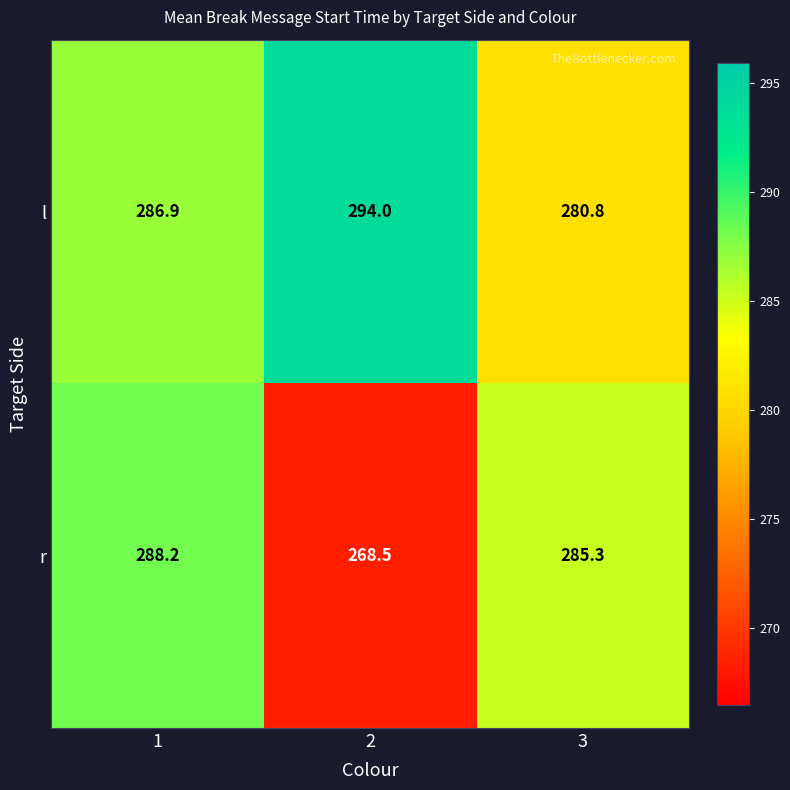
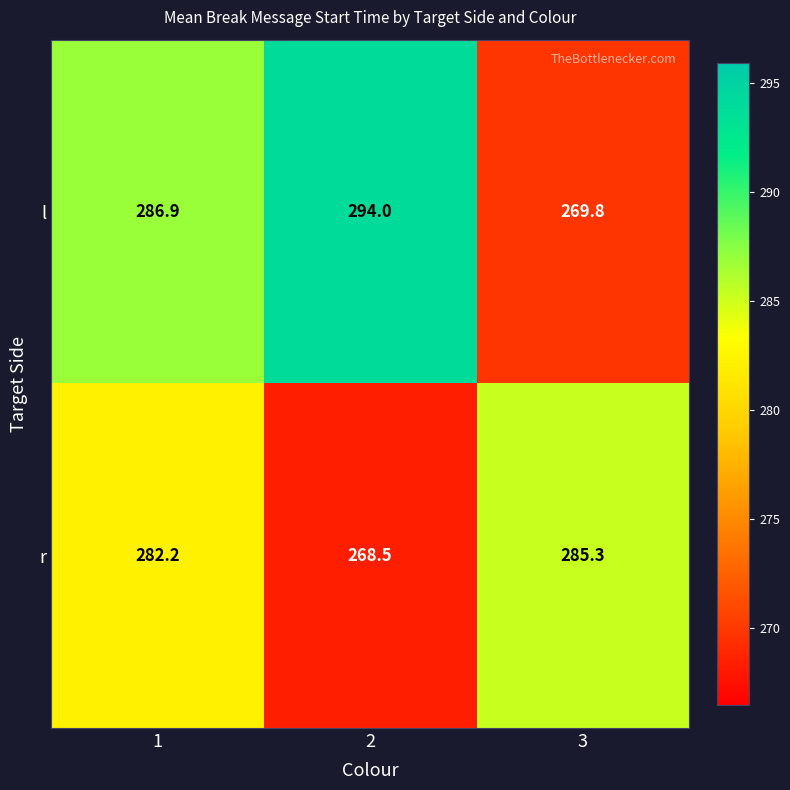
  {
    "l": {
      "1": 286.9,
      "2": 294.0,
-     "3": 280.8
+     "3": 269.8
    },
    "r": {
-     "1": 288.2,
+     "1": 282.2,
      "2": 268.5,
      "3": 285.3
    }
  }
